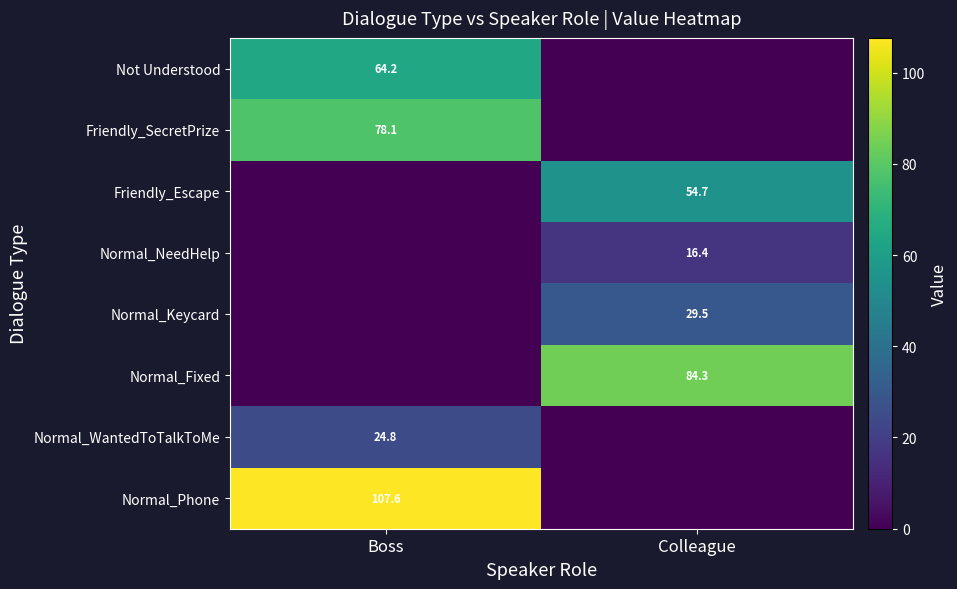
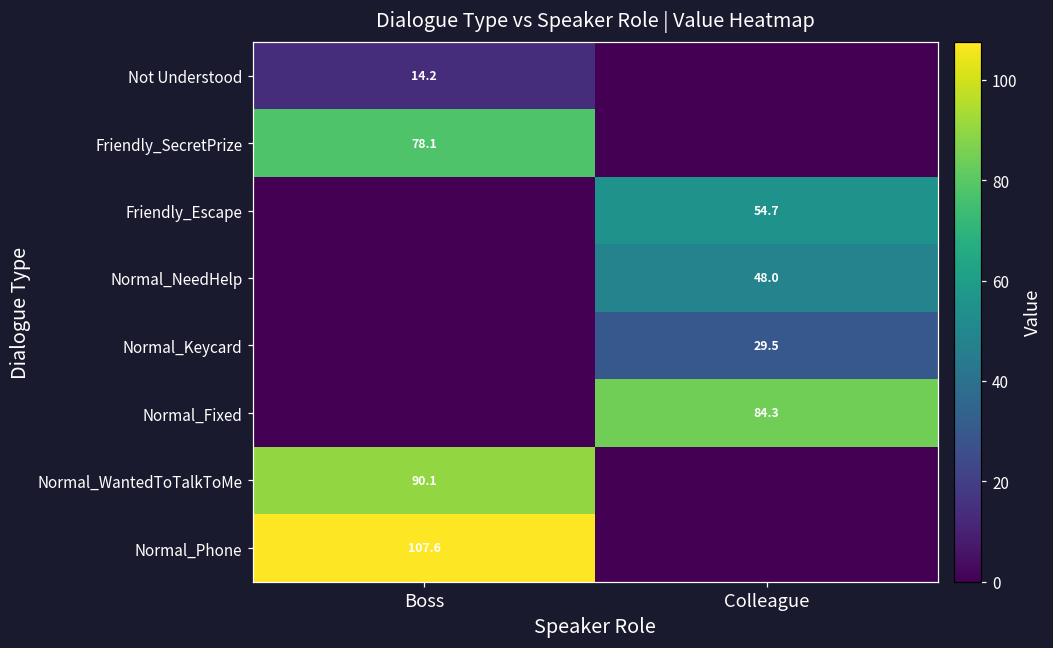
  {
    "Not Understood": {
-     "Boss": 64.2
+     "Boss": 14.2
    },
    "Friendly_SecretPrize": {
      "Boss": 78.1
    },
    "Friendly_Escape": {
      "Colleague": 54.7
    },
    "Normal_NeedHelp": {
-     "Colleague": 16.4
+     "Colleague": 48.0
    },
    "Normal_Keycard": {
      "Colleague": 29.5
    },
    "Normal_Fixed": {
      "Colleague": 84.3
    },
    "Normal_WantedToTalkToMe": {
-     "Boss": 24.8
+     "Boss": 90.1
    },
    "Normal_Phone": {
      "Boss": 107.6
    }
  }
